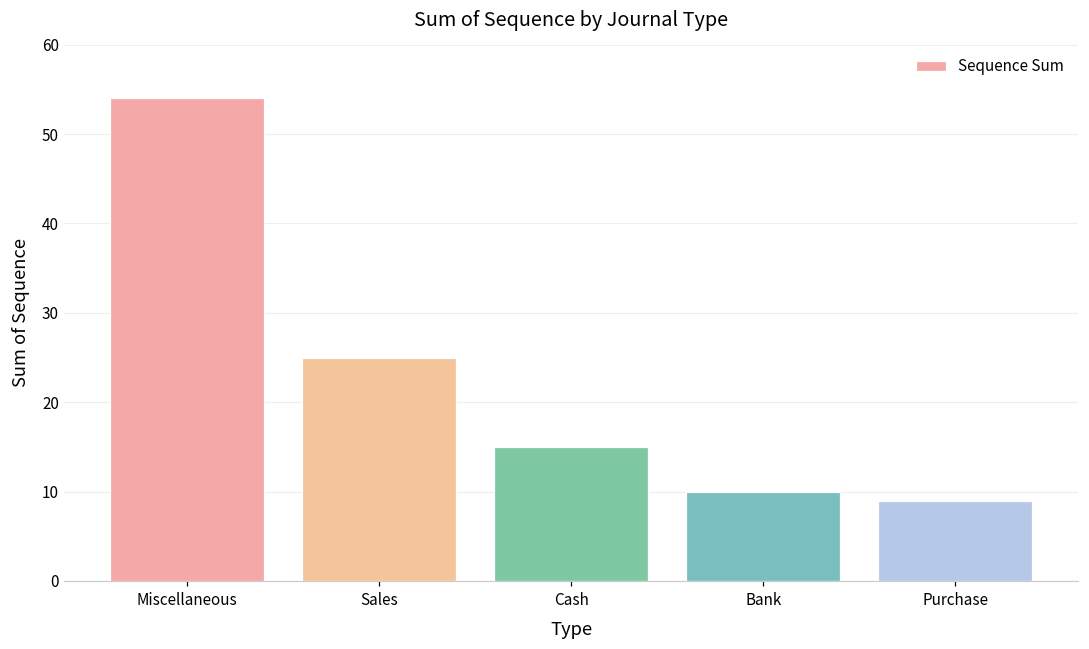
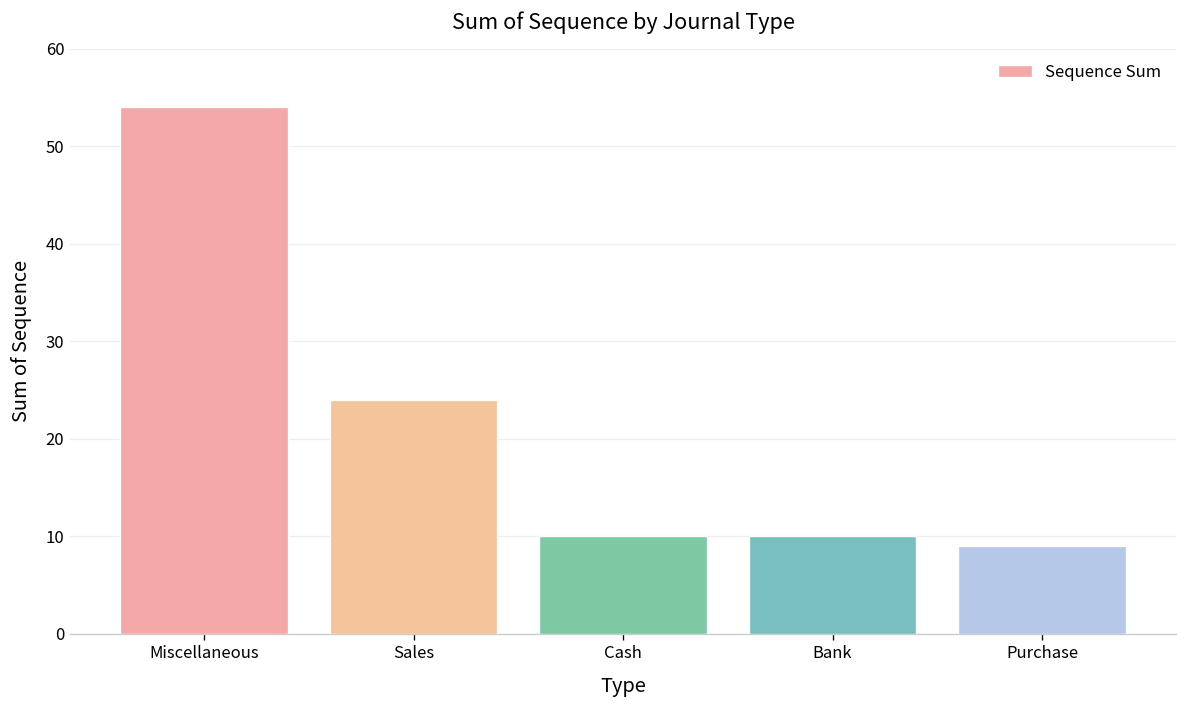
  {
    "Miscellaneous": 54,
-   "Sales": 25,
-   "Cash": 15,
+   "Sales": 24,
+   "Cash": 10,
    "Bank": 10,
    "Purchase": 9
  }
